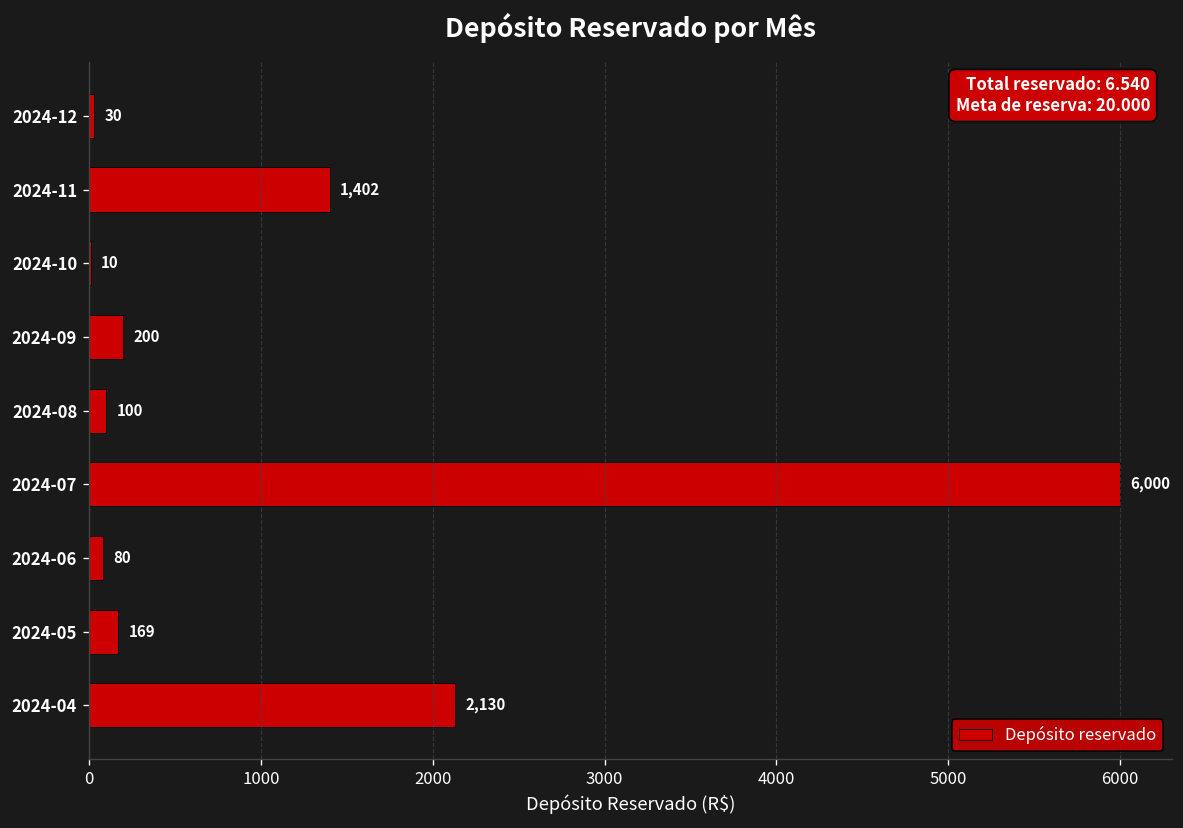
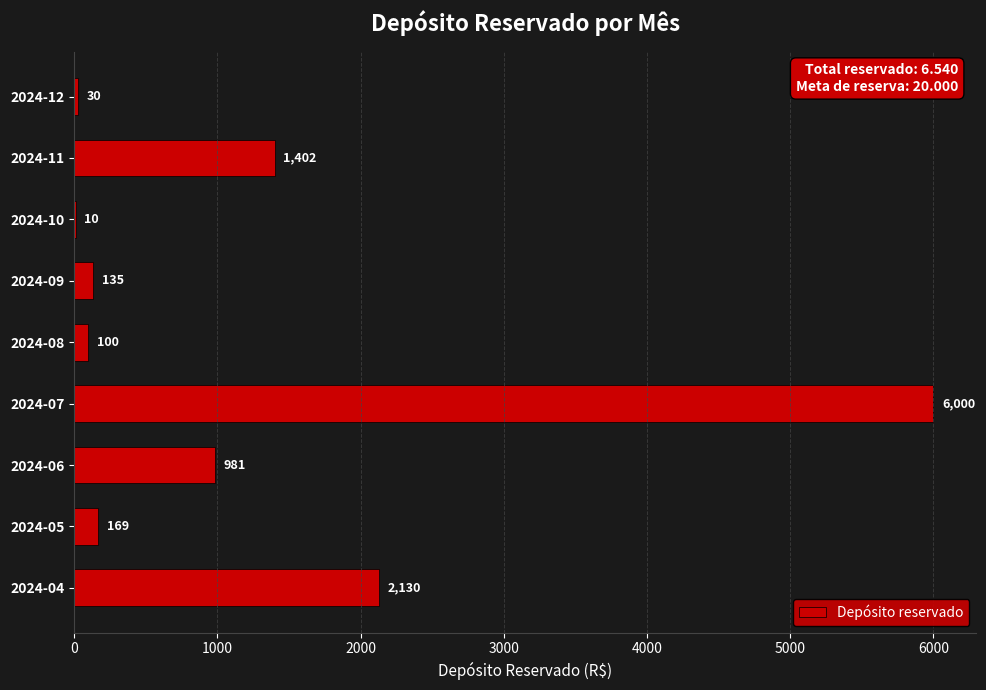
  {
    "2024-12": "30",
    "2024-11": "1,402",
    "2024-10": "10",
-   "2024-09": "200",
+   "2024-09": "135",
    "2024-08": "100",
    "2024-07": "6,000",
-   "2024-06": "80",
+   "2024-06": "981",
    "2024-05": "169",
    "2024-04": "2,130"
  }
